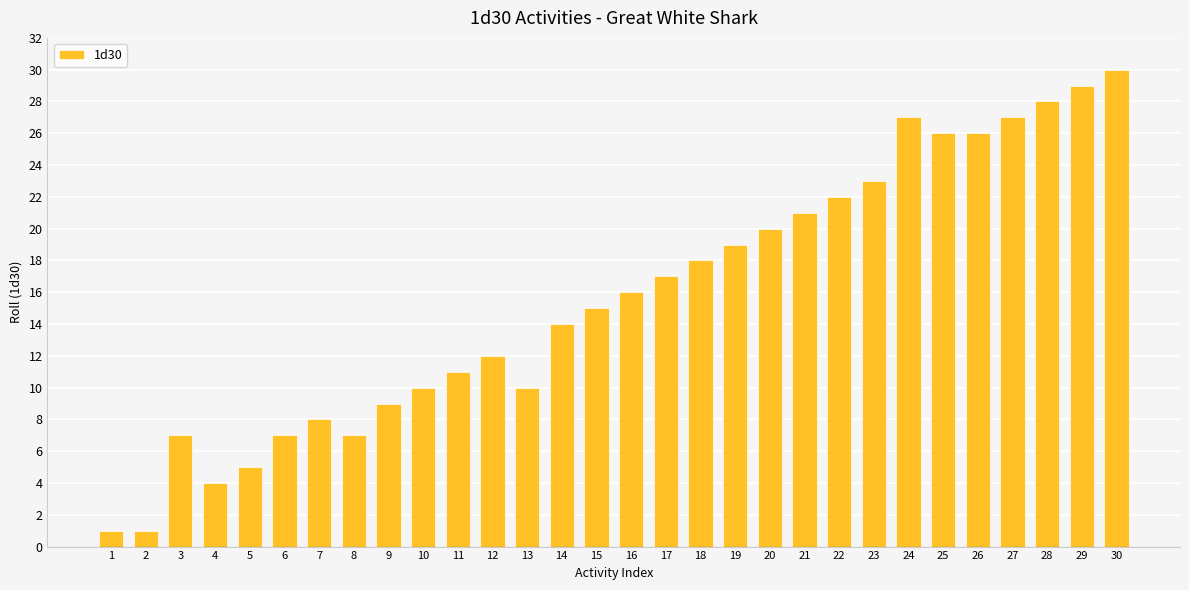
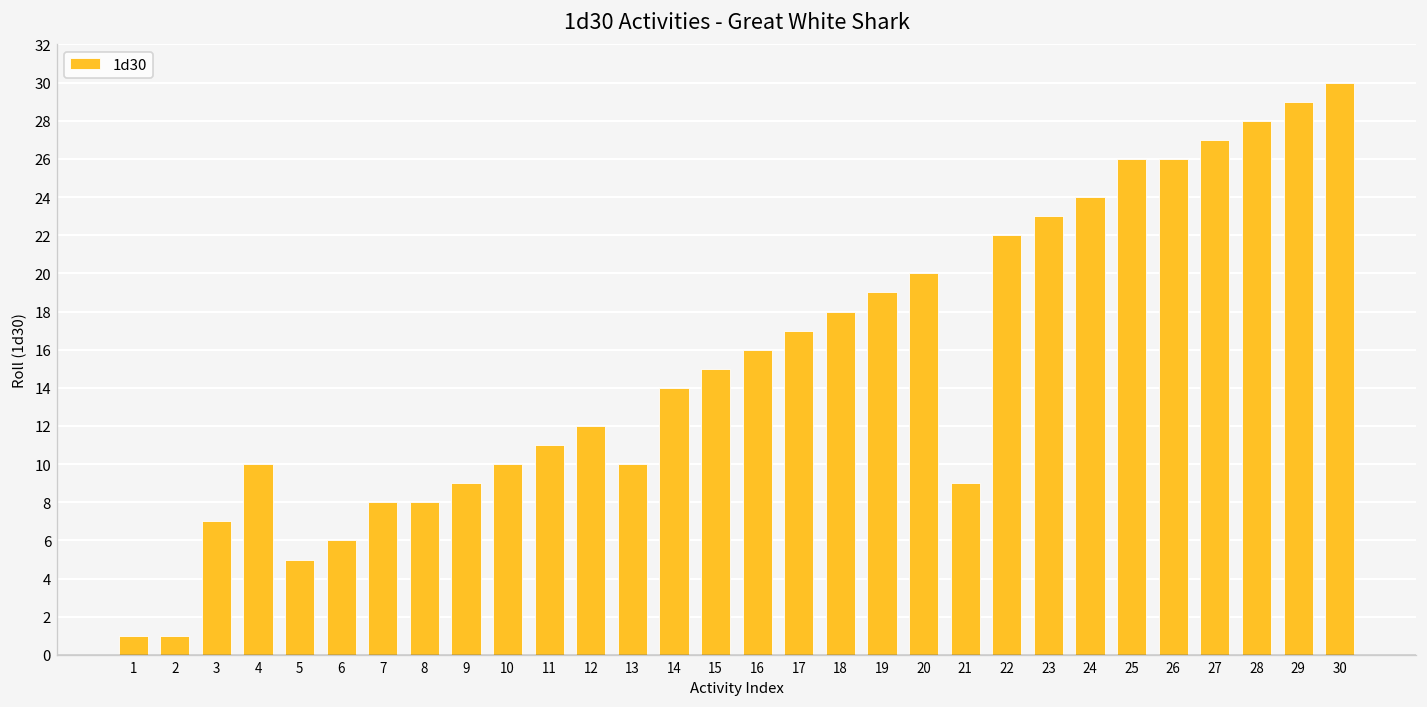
  {
    "1": 1,
    "2": 1,
    "3": 7,
-   "4": 4,
+   "4": 10,
    "5": 5,
-   "6": 7,
+   "6": 6,
    "7": 8,
-   "8": 7,
+   "8": 8,
    "9": 9,
    "10": 10,
    "11": 11,
    "12": 12,
    "13": 10,
    "14": 14,
    "15": 15,
    "16": 16,
    "17": 17,
    "18": 18,
    "19": 19,
    "20": 20,
-   "21": 21,
+   "21": 9,
    "22": 22,
    "23": 23,
-   "24": 27,
+   "24": 24,
    "25": 26,
    "26": 26,
    "27": 27,
    "28": 28,
    "29": 29,
    "30": 30
  }
